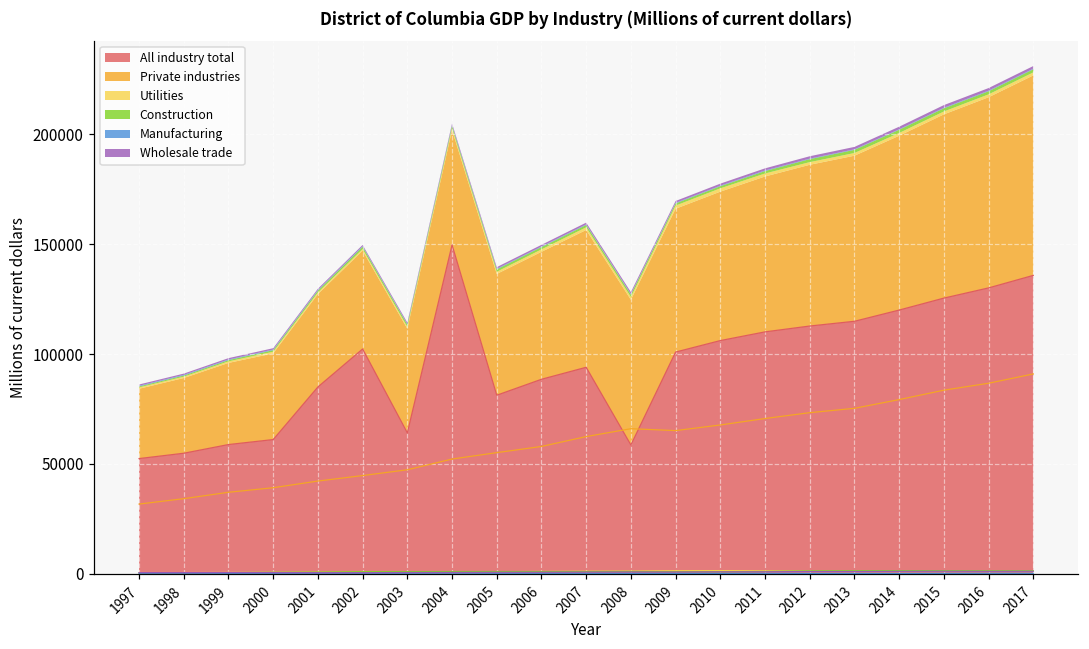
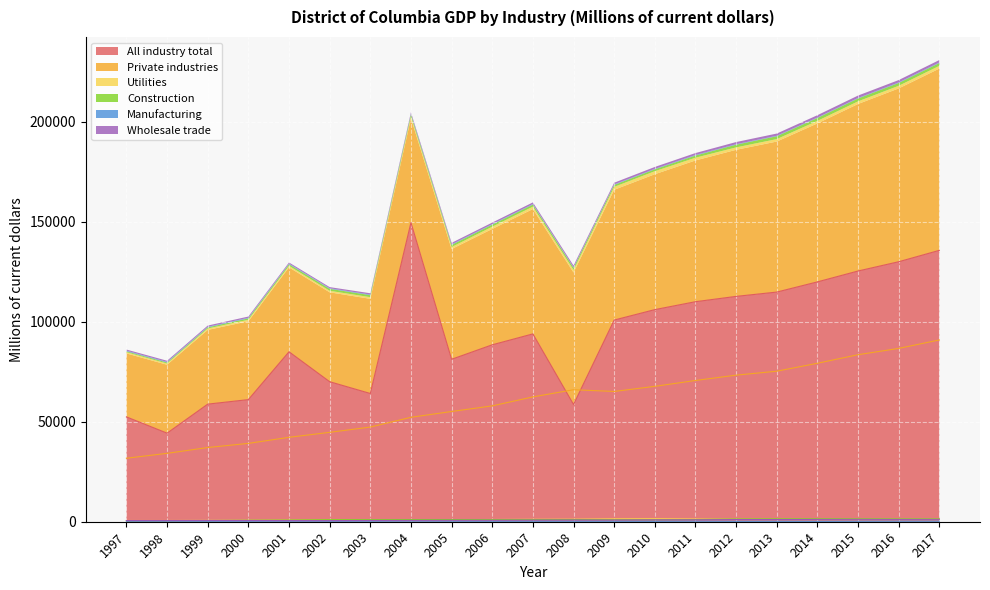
  {
    "All industry total": {
      "1997": 52000,
-     "1998": 55000,
+     "1998": 44000,
      "1999": 59000,
      "2000": 61000,
      "2001": 85000,
-     "2002": 102000,
+     "2002": 70000,
      "2003": 64000,
      "2004": 150000,
      "2005": 81000,
      "2006": 89000,
      "2007": 94000,
      "2008": 59000,
      "2009": 101000,
      "2010": 106000,
      "2011": 110000,
      "2012": 113000,
      "2013": 115000,
      "2014": 120000,
      "2015": 125000,
      "2016": 130000,
      "2017": 136000
    }
  }
